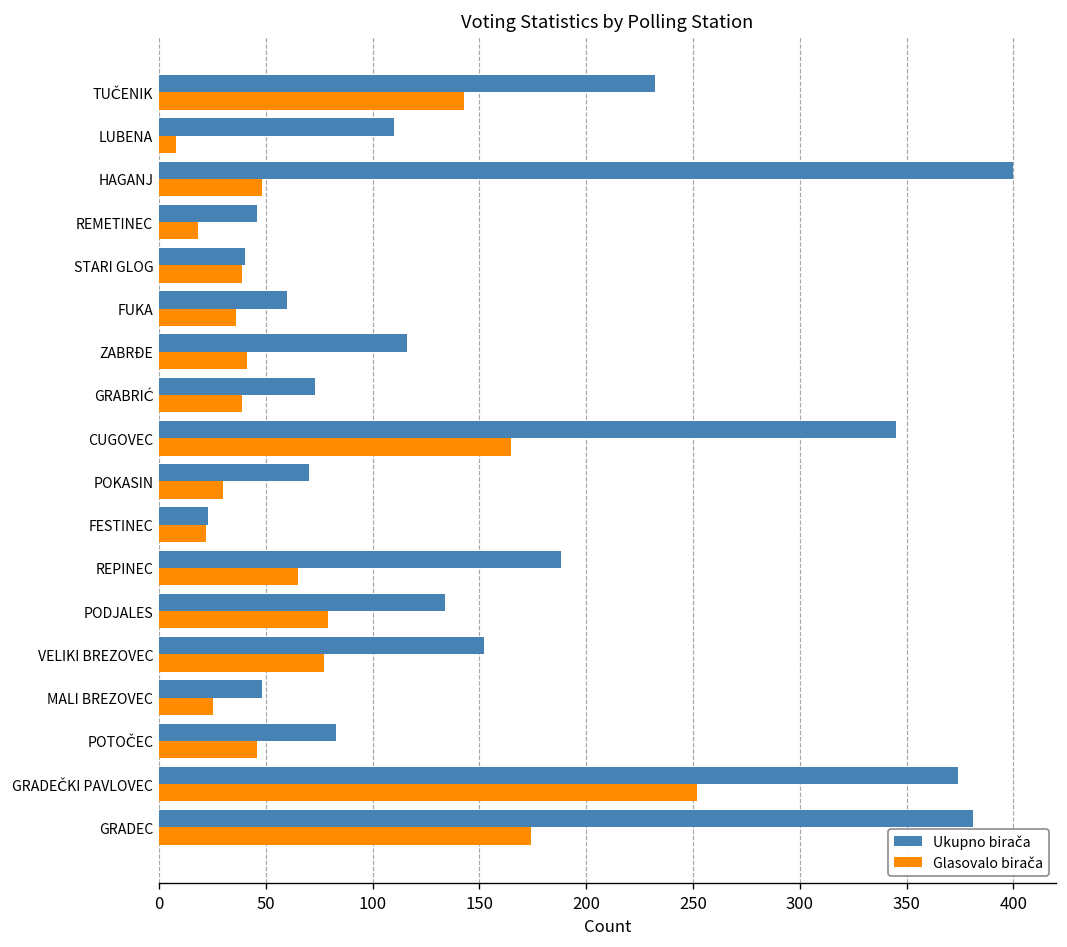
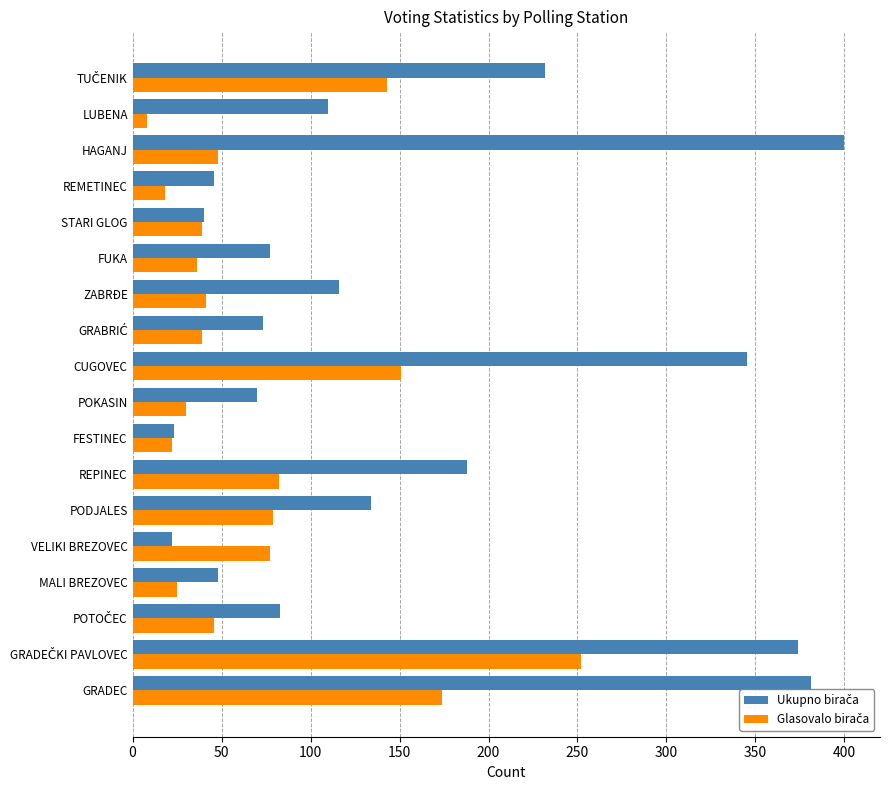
  {
    "Ukupno birača": {
      "TUČENIK": 232,
      "LUBENA": 110,
      "HAGANJ": 400,
      "REMETINEC": 46,
      "STARI GLOG": 40,
-     "FUKA": 60,
+     "FUKA": 77,
      "ZABRĐE": 116,
      "GRABRIĆ": 73,
      "CUGOVEC": 345,
      "POKASIN": 70,
      "FESTINEC": 23,
      "REPINEC": 188,
      "PODJALES": 134,
-     "VELIKI BREZOVEC": 152,
+     "VELIKI BREZOVEC": 22,
      "MALI BREZOVEC": 48,
      "POTOČEC": 83,
      "GRADEČKI PAVLOVEC": 374,
      "GRADEC": 381
    },
    "Glasovalo birača": {
      "TUČENIK": 143,
      "LUBENA": 8,
      "HAGANJ": 48,
      "REMETINEC": 18,
      "STARI GLOG": 39,
      "FUKA": 36,
      "ZABRĐE": 41,
      "GRABRIĆ": 39,
-     "CUGOVEC": 165,
+     "CUGOVEC": 151,
      "POKASIN": 30,
      "FESTINEC": 22,
-     "REPINEC": 65,
+     "REPINEC": 82,
      "PODJALES": 79,
      "VELIKI BREZOVEC": 77,
      "MALI BREZOVEC": 25,
      "POTOČEC": 46,
      "GRADEČKI PAVLOVEC": 252,
      "GRADEC": 174
    }
  }
